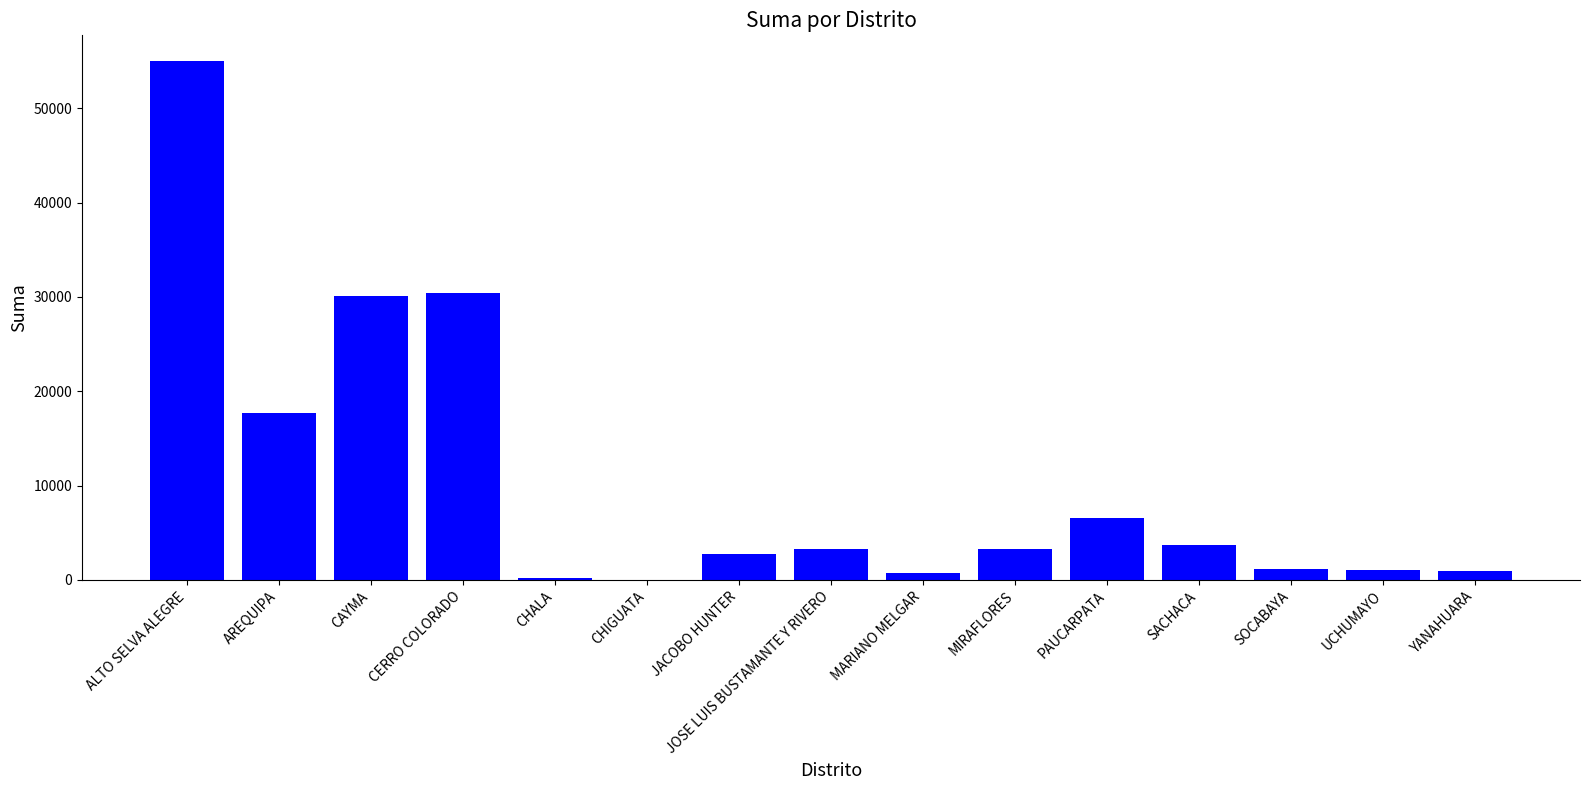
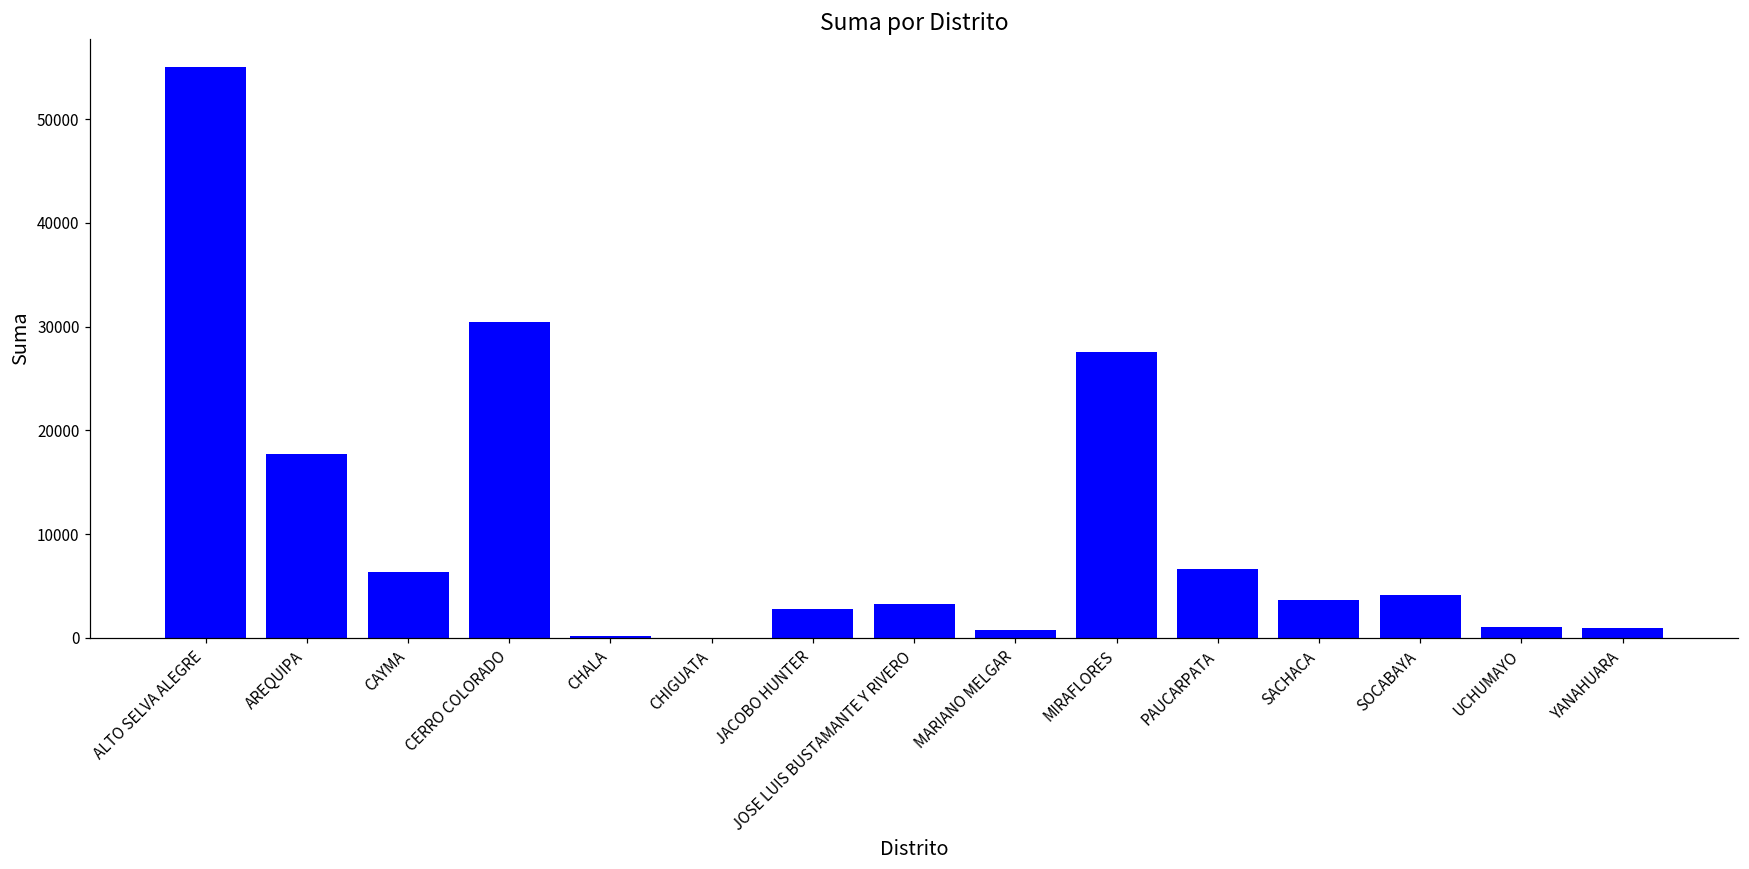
  {
    "ALTO SELVA ALEGRE": 55000,
    "AREQUIPA": 18000,
-   "CAYMA": 30000,
+   "CAYMA": 6000,
    "CERRO COLORADO": 30000,
    "JACOBO HUNTER": 3000,
    "JOSE LUIS BUSTAMANTE Y RIVERO": 3000,
    "MARIANO MELGAR": 1000,
-   "MIRAFLORES": 3000,
+   "MIRAFLORES": 28000,
    "PAUCARPATA": 7000,
    "SACHACA": 4000,
-   "SOCABAYA": 1000,
+   "SOCABAYA": 4000,
    "UCHUMAYO": 1000,
    "YANAHUARA": 1000
  }
